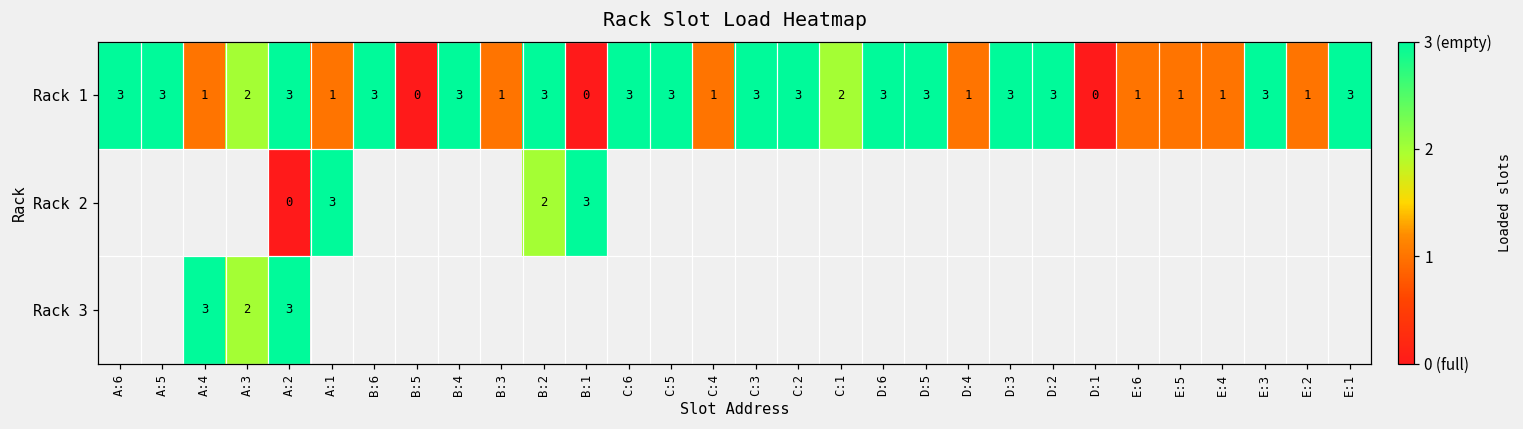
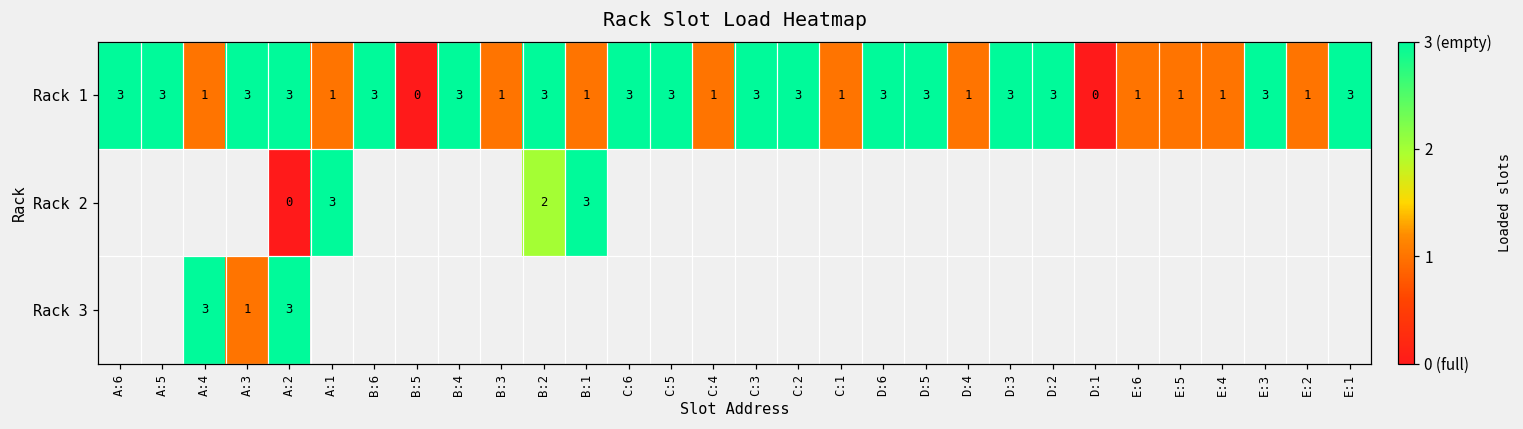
  {
    "Rack 1": {
      "A:6": 3,
      "A:5": 3,
      "A:4": 1,
-     "A:3": 2,
+     "A:3": 3,
      "A:2": 3,
      "A:1": 1,
      "B:6": 3,
      "B:5": 0,
      "B:4": 3,
      "B:3": 1,
      "B:2": 3,
-     "B:1": 0,
+     "B:1": 1,
      "C:6": 3,
      "C:5": 3,
      "C:4": 1,
      "C:3": 3,
      "C:2": 3,
-     "C:1": 2,
+     "C:1": 1,
      "D:6": 3,
      "D:5": 3,
      "D:4": 1,
      "D:3": 3,
      "D:2": 3,
      "D:1": 0,
      "E:6": 1,
      "E:5": 1,
      "E:4": 1,
      "E:3": 3,
      "E:2": 1,
      "E:1": 3
    },
    "Rack 2": {
      "A:2": 0,
      "A:1": 3,
      "B:2": 2,
      "B:1": 3
    },
    "Rack 3": {
      "A:4": 3,
-     "A:3": 2,
+     "A:3": 1,
      "A:2": 3
    }
  }
